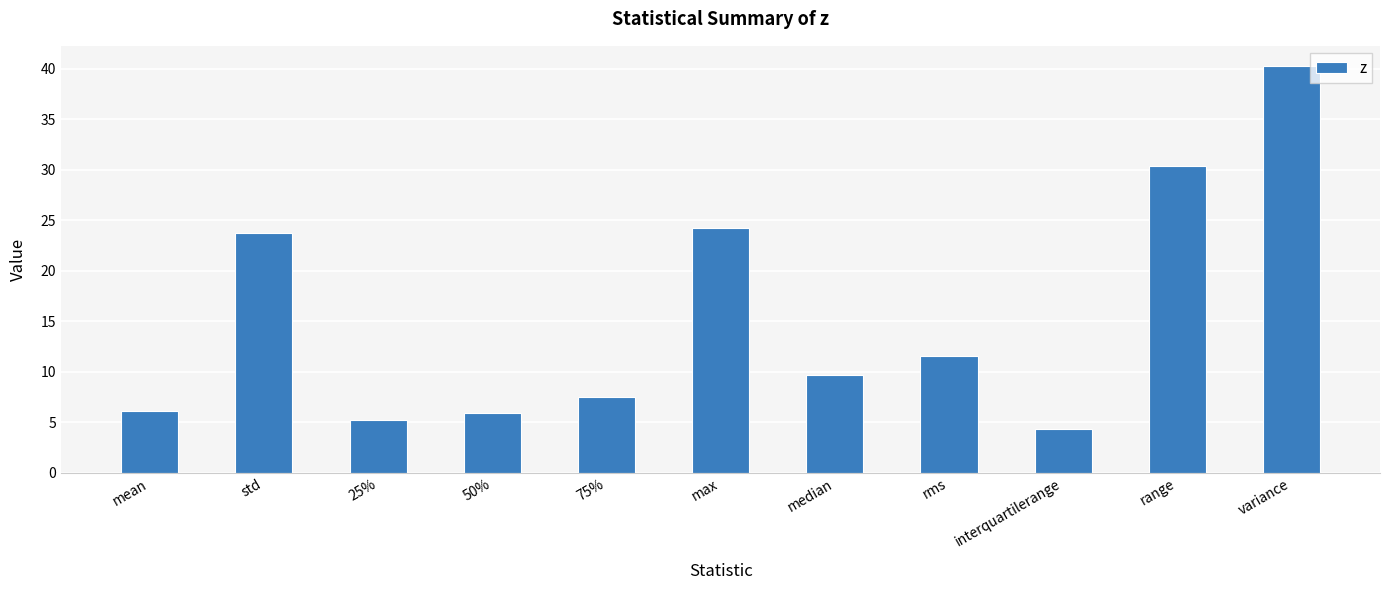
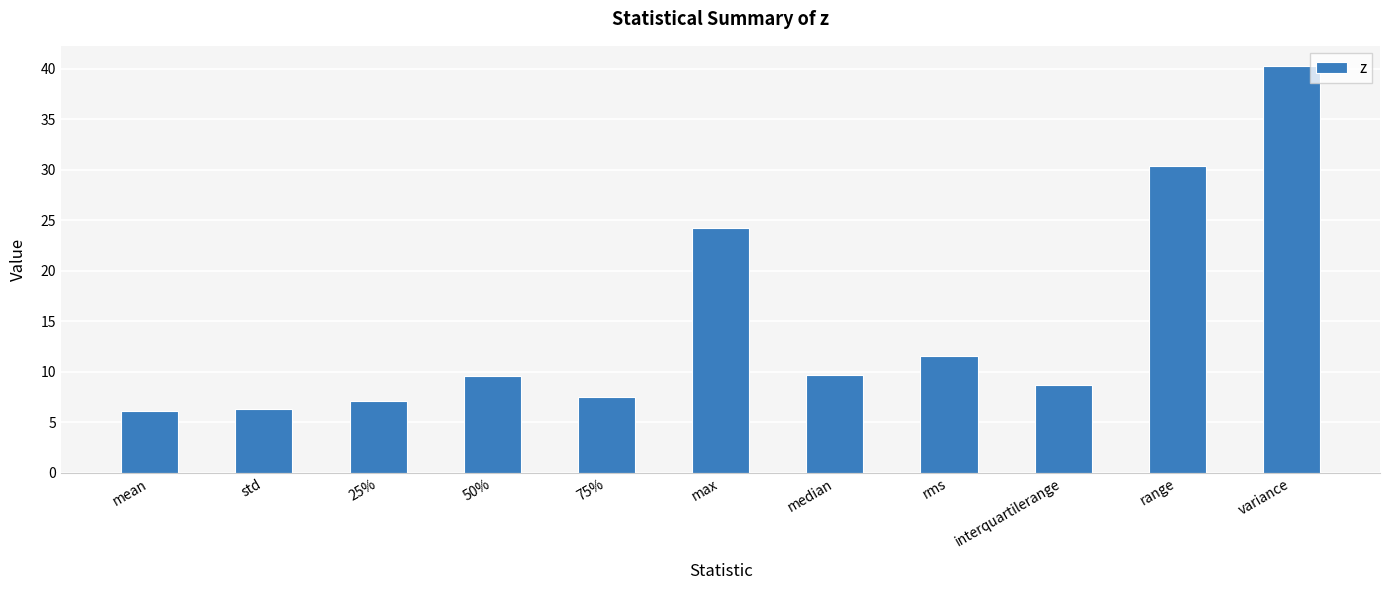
  {
    "mean": 6.1,
-   "std": 23.8,
-   "25%": 5.3,
-   "50%": 5.9,
+   "std": 6.3,
+   "25%": 7.1,
+   "50%": 9.6,
    "75%": 7.5,
    "max": 24.2,
    "median": 9.7,
    "rms": 11.6,
-   "interquartilerange": 4.3,
+   "interquartilerange": 8.6,
    "range": 30.4,
    "variance": 40.3
  }
